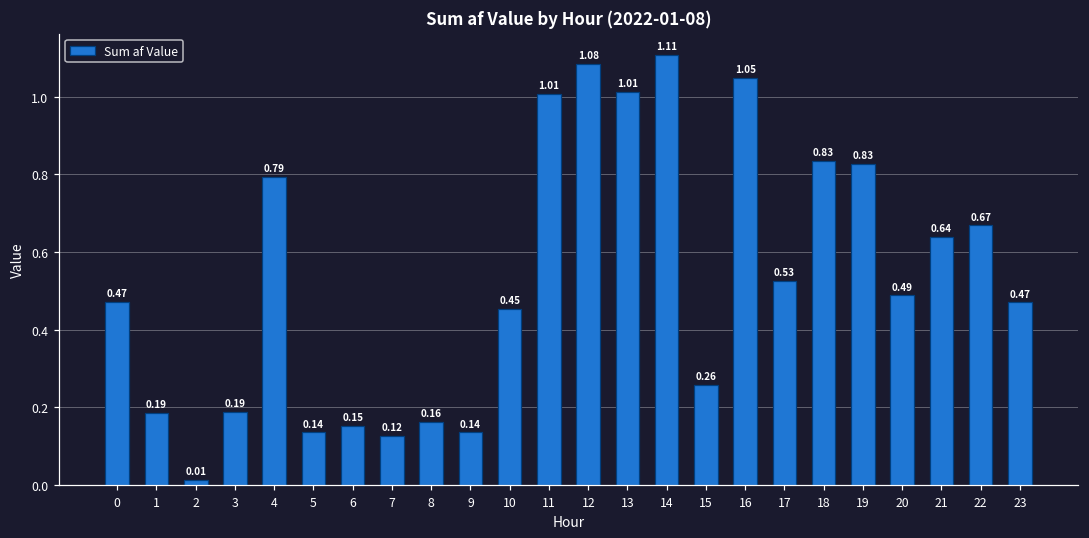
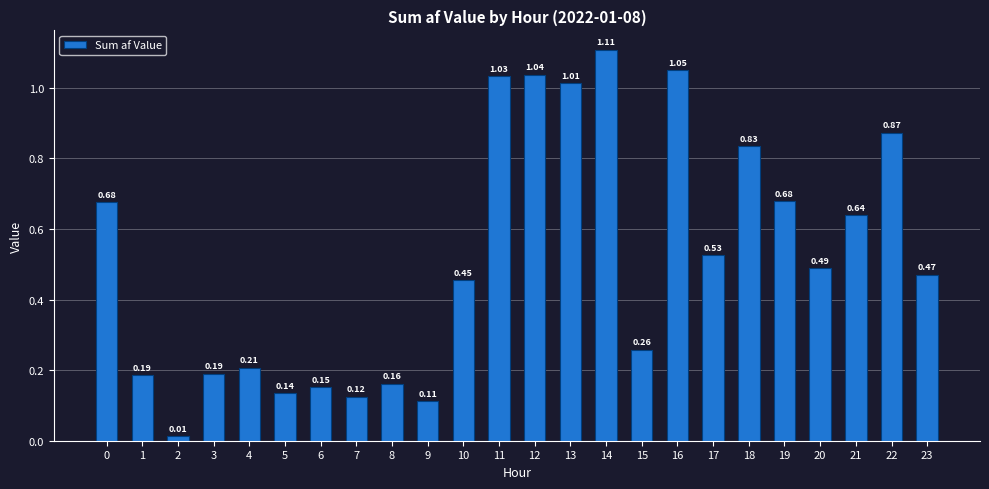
  {
-   "0": 0.47,
+   "0": 0.68,
    "1": 0.19,
    "2": 0.01,
    "3": 0.19,
-   "4": 0.79,
+   "4": 0.21,
    "5": 0.14,
    "6": 0.15,
    "7": 0.12,
    "8": 0.16,
-   "9": 0.14,
+   "9": 0.11,
    "10": 0.45,
-   "11": 1.01,
-   "12": 1.08,
+   "11": 1.03,
+   "12": 1.04,
    "13": 1.01,
    "14": 1.11,
    "15": 0.26,
    "16": 1.05,
    "17": 0.53,
    "18": 0.83,
-   "19": 0.83,
+   "19": 0.68,
    "20": 0.49,
    "21": 0.64,
-   "22": 0.67,
+   "22": 0.87,
    "23": 0.47
  }
